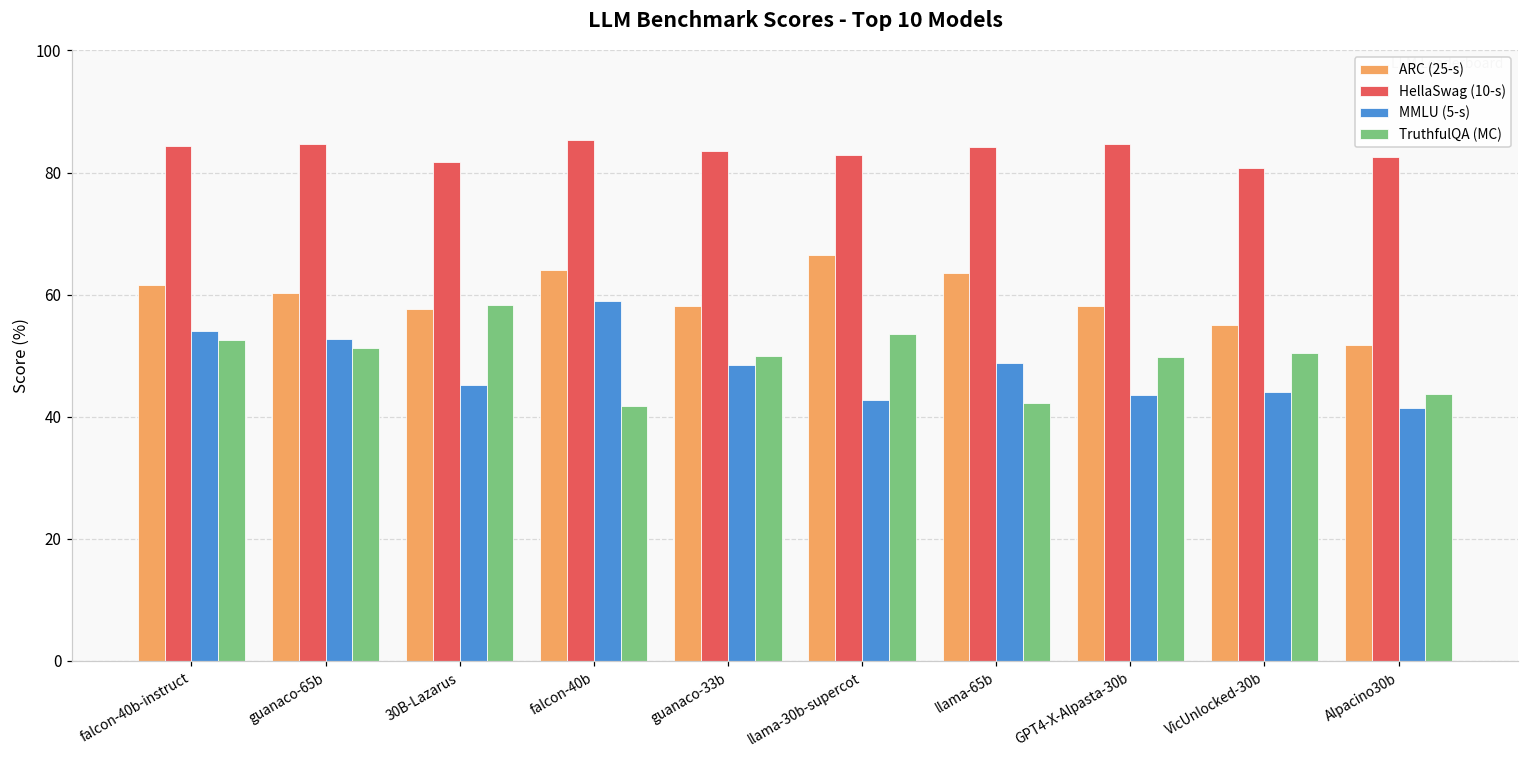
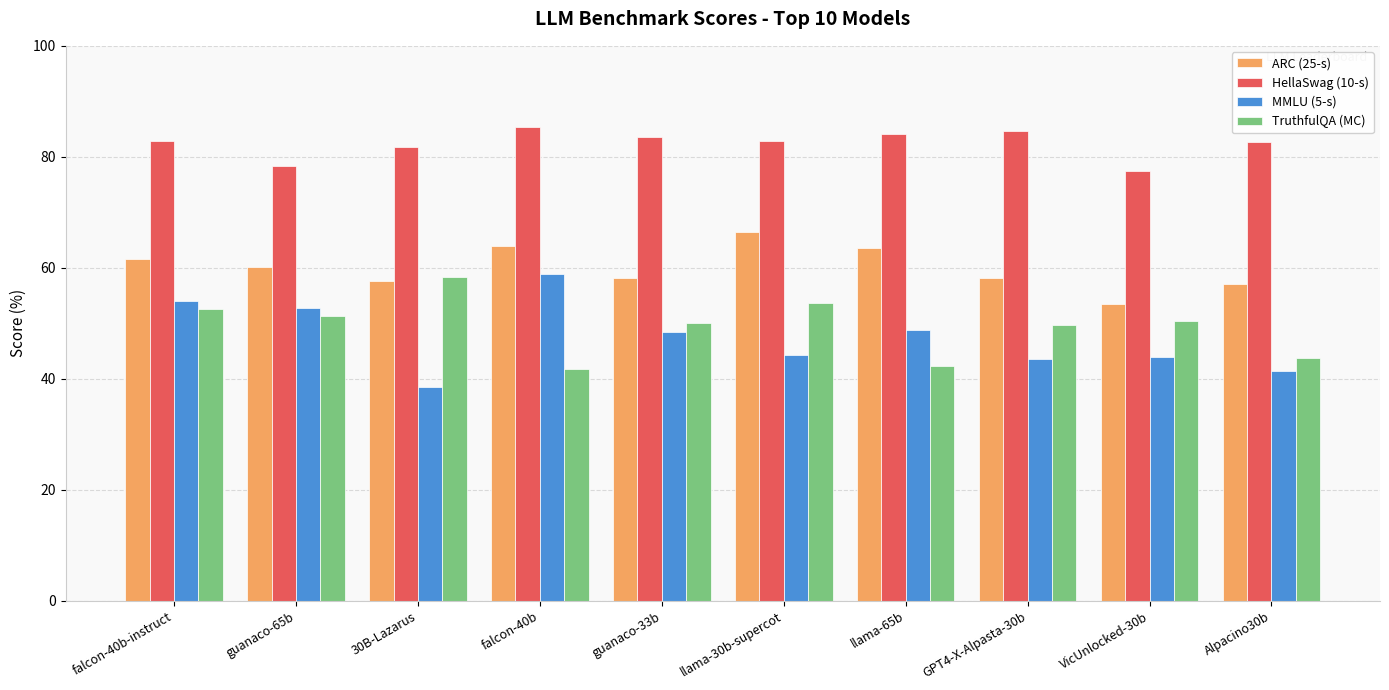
  {
    "ARC (25-s)": {
      "falcon-40b-instruct": 62,
      "guanaco-65b": 60,
      "30B-Lazarus": 58,
      "falcon-40b": 64,
      "guanaco-33b": 58,
      "llama-30b-supercot": 67,
      "llama-65b": 64,
      "GPT4-X-Alpasta-30b": 58,
-     "VicUnlocked-30b": 55,
-     "Alpacino30b": 52
+     "VicUnlocked-30b": 54,
+     "Alpacino30b": 57
    },
    "HellaSwag (10-s)": {
-     "falcon-40b-instruct": 84,
-     "guanaco-65b": 85,
+     "falcon-40b-instruct": 83,
+     "guanaco-65b": 78,
      "30B-Lazarus": 82,
      "falcon-40b": 85,
      "guanaco-33b": 84,
      "llama-30b-supercot": 83,
      "llama-65b": 84,
      "GPT4-X-Alpasta-30b": 85,
-     "VicUnlocked-30b": 81,
+     "VicUnlocked-30b": 78,
      "Alpacino30b": 83
    },
    "MMLU (5-s)": {
      "falcon-40b-instruct": 54,
      "guanaco-65b": 53,
-     "30B-Lazarus": 45,
+     "30B-Lazarus": 39,
      "falcon-40b": 59,
      "guanaco-33b": 49,
-     "llama-30b-supercot": 43,
+     "llama-30b-supercot": 44,
      "llama-65b": 49,
      "GPT4-X-Alpasta-30b": 44,
      "VicUnlocked-30b": 44,
      "Alpacino30b": 42
    },
    "TruthfulQA (MC)": {
      "falcon-40b-instruct": 53,
      "guanaco-65b": 51,
      "30B-Lazarus": 58,
      "falcon-40b": 42,
      "guanaco-33b": 50,
      "llama-30b-supercot": 54,
      "llama-65b": 42,
      "GPT4-X-Alpasta-30b": 50,
      "VicUnlocked-30b": 50,
      "Alpacino30b": 44
    }
  }
